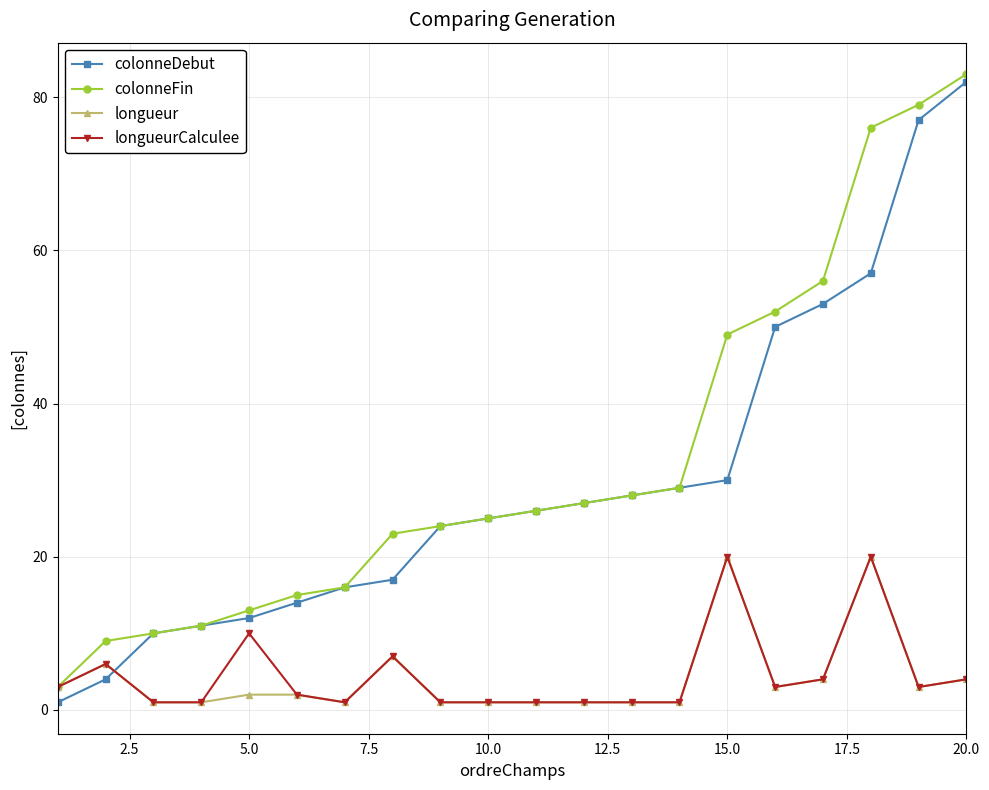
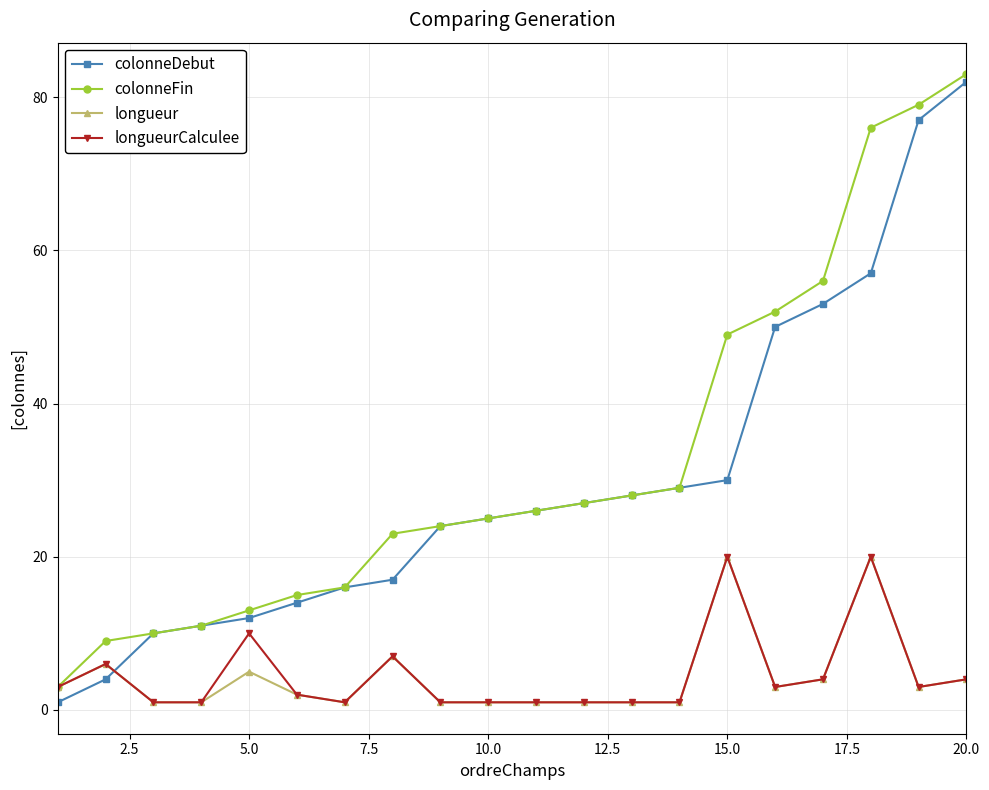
  {
    "colonneDebut": {
      "5.0": 12,
      "15.0": 30,
      "20.0": 82
    },
    "colonneFin": {
      "5.0": 13,
      "15.0": 49,
      "20.0": 83
    },
    "longueur": {
-     "5.0": 2
+     "5.0": 5
    },
    "longueurCalculee": {
      "5.0": 10
    }
  }
